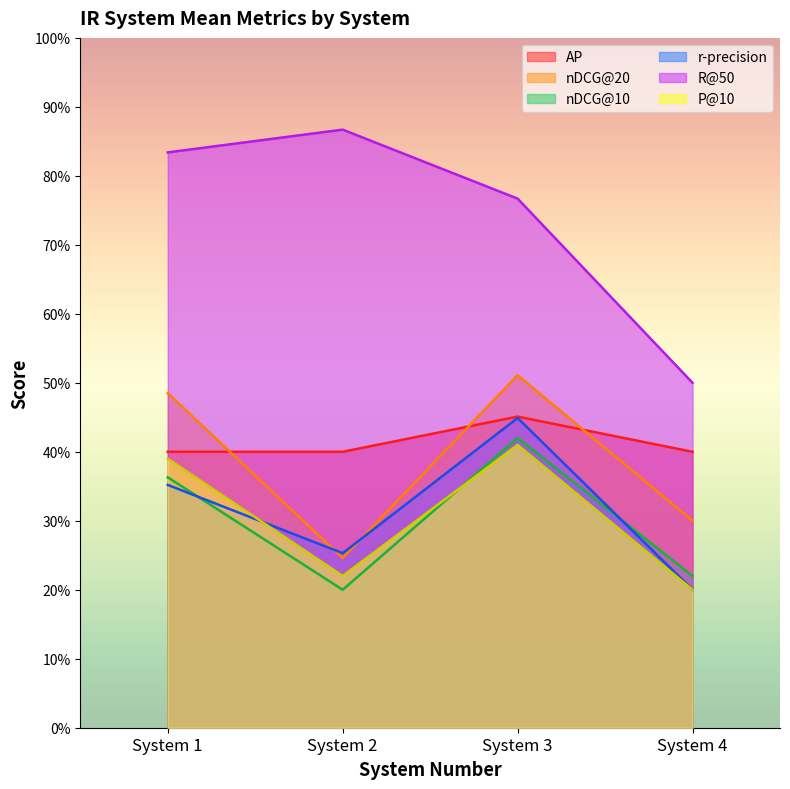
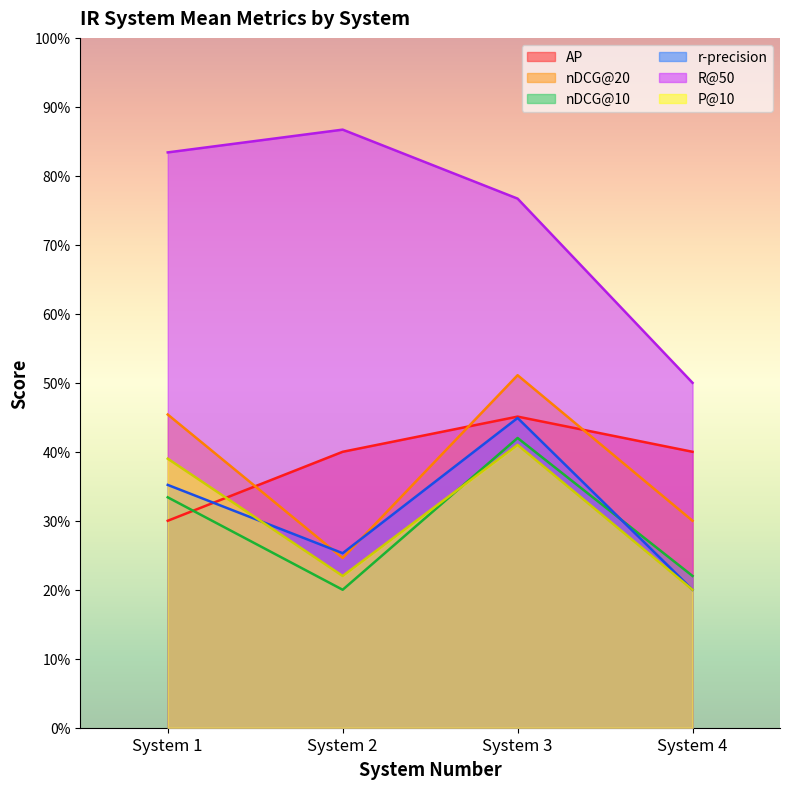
  {
    "AP": {
-     "System 1": "40%",
+     "System 1": "30%",
      "System 2": "40%",
      "System 4": "40%"
    },
    "nDCG@20": {
-     "System 1": "49%",
+     "System 1": "45%",
      "System 2": "25%",
      "System 3": "51%",
      "System 4": "30%"
    },
    "nDCG@10": {
-     "System 1": "36%",
+     "System 1": "33%",
      "System 2": "20%",
      "System 3": "42%",
      "System 4": "22%"
    },
    "r-precision": {
      "System 1": "35%",
      "System 2": "25%"
    },
    "R@50": {
      "System 1": "83%",
      "System 2": "87%",
      "System 3": "77%",
      "System 4": "50%"
    },
    "P@10": {
      "System 1": "39%",
      "System 2": "22%",
      "System 3": "41%"
    }
  }
